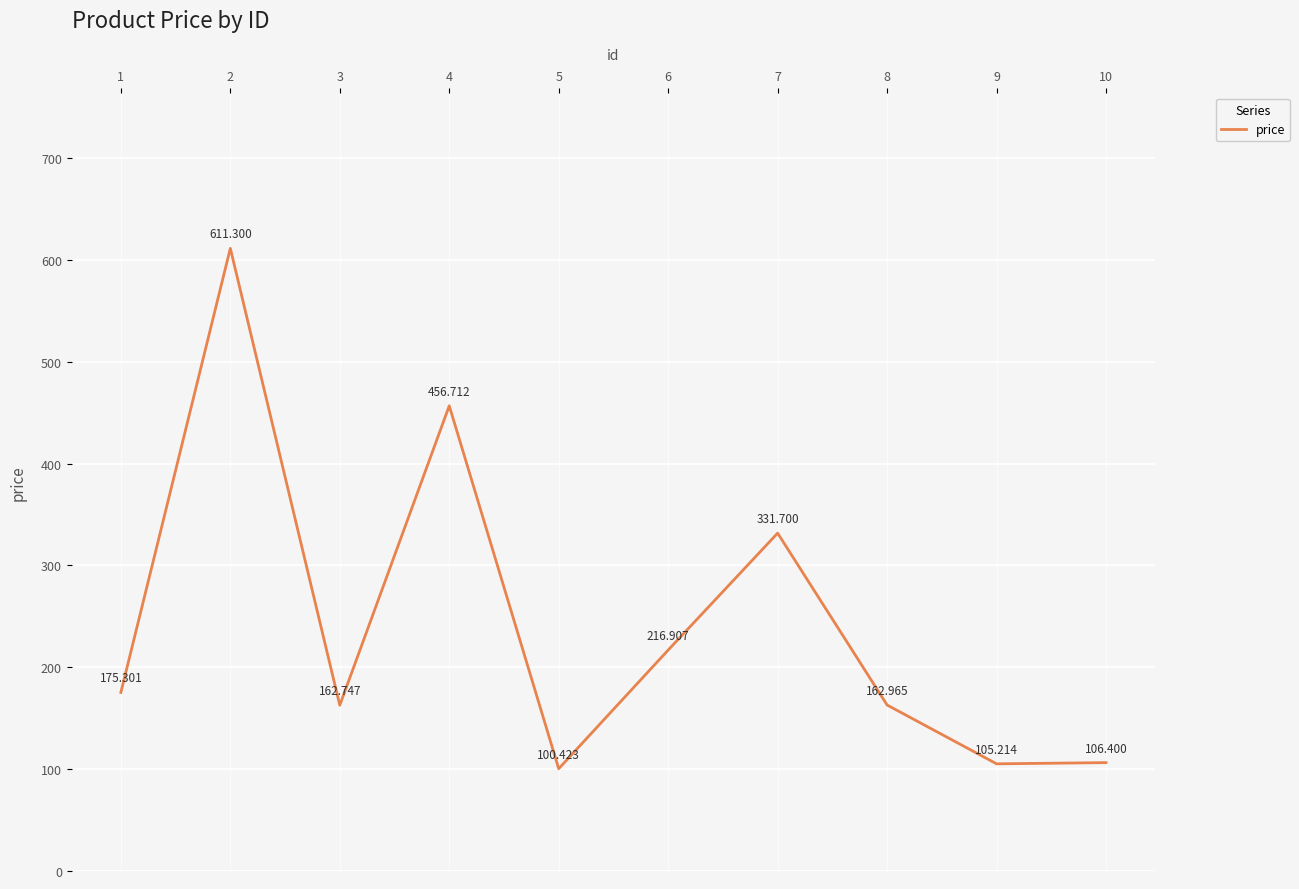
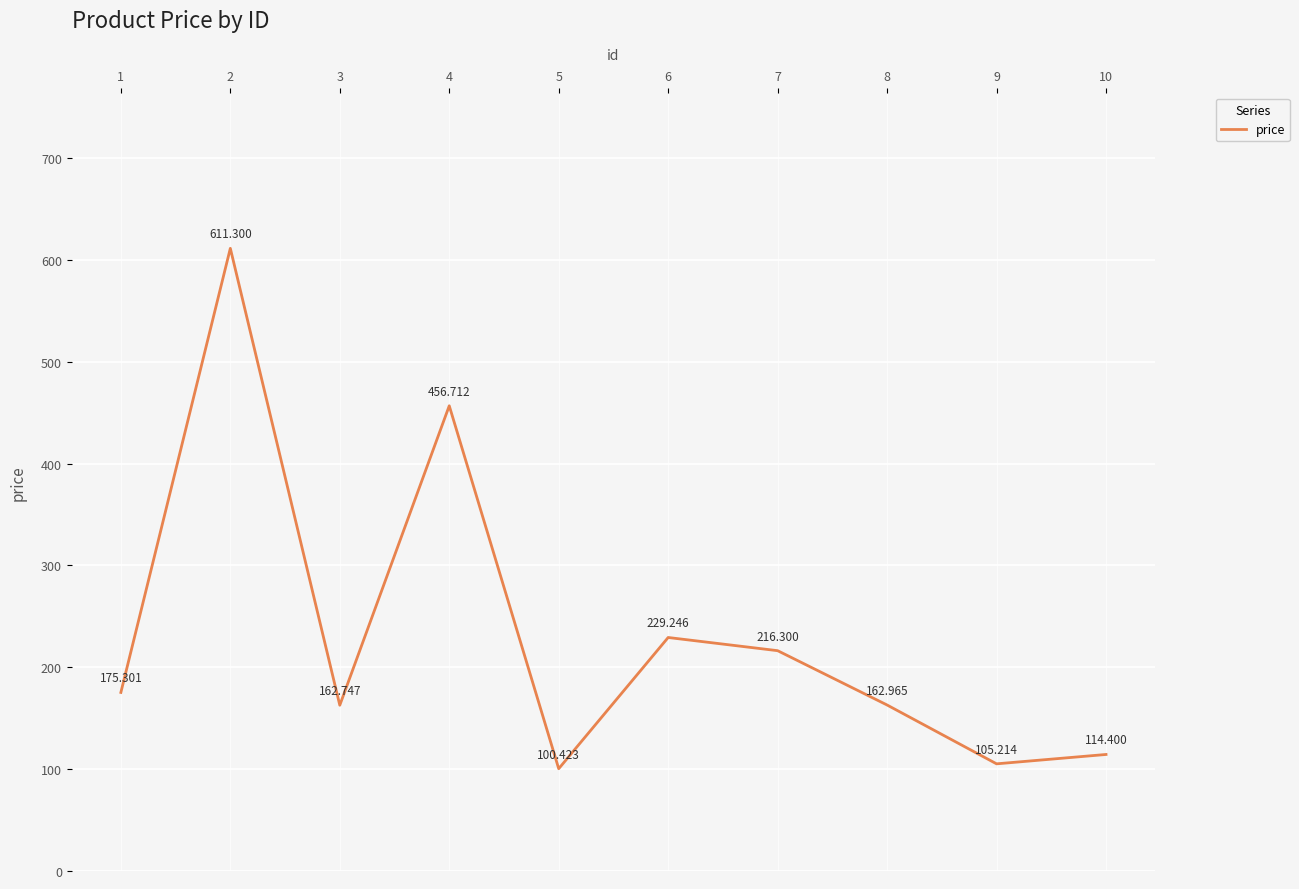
  {
    "1": 175.301,
    "2": 611.300,
    "3": 162.747,
    "4": 456.712,
    "5": 100.423,
-   "6": 216.907,
-   "7": 331.700,
+   "6": 229.246,
+   "7": 216.300,
    "8": 162.965,
    "9": 105.214,
-   "10": 106.400
+   "10": 114.400
  }
